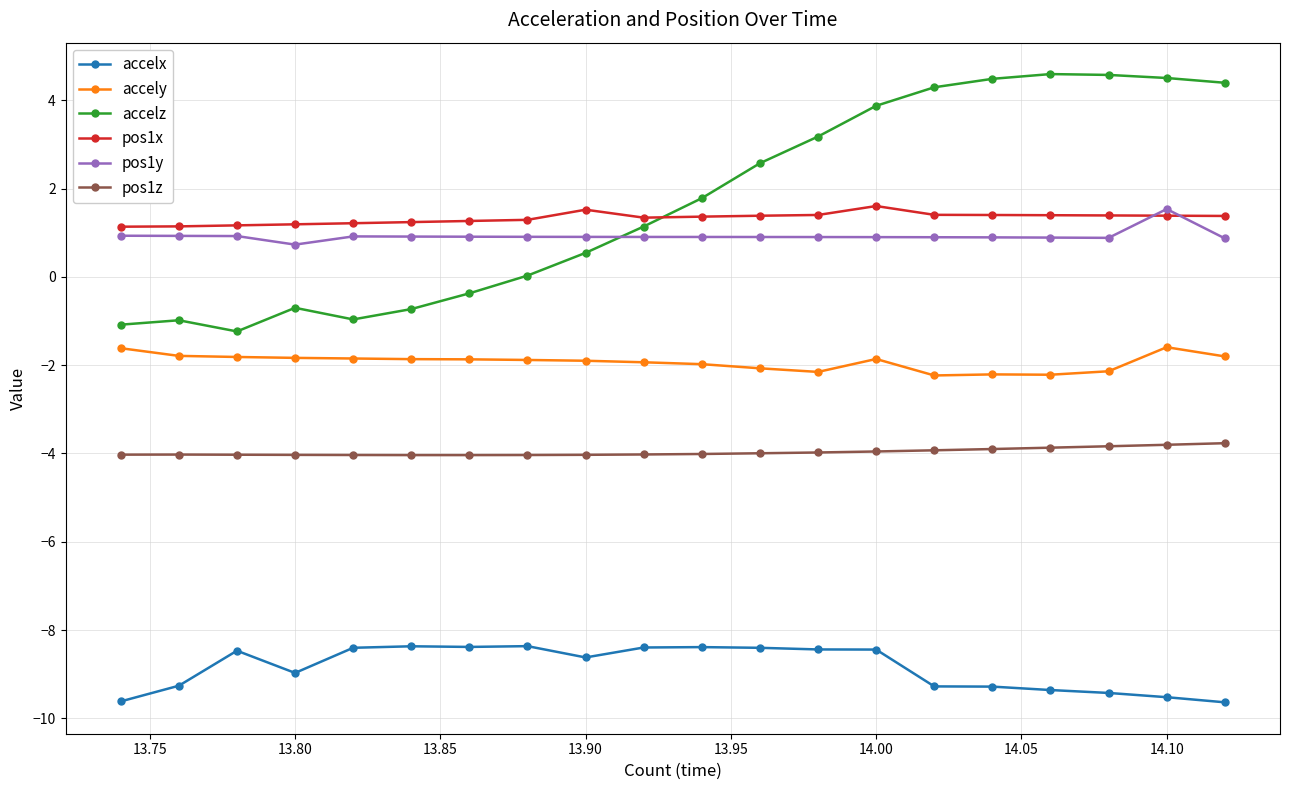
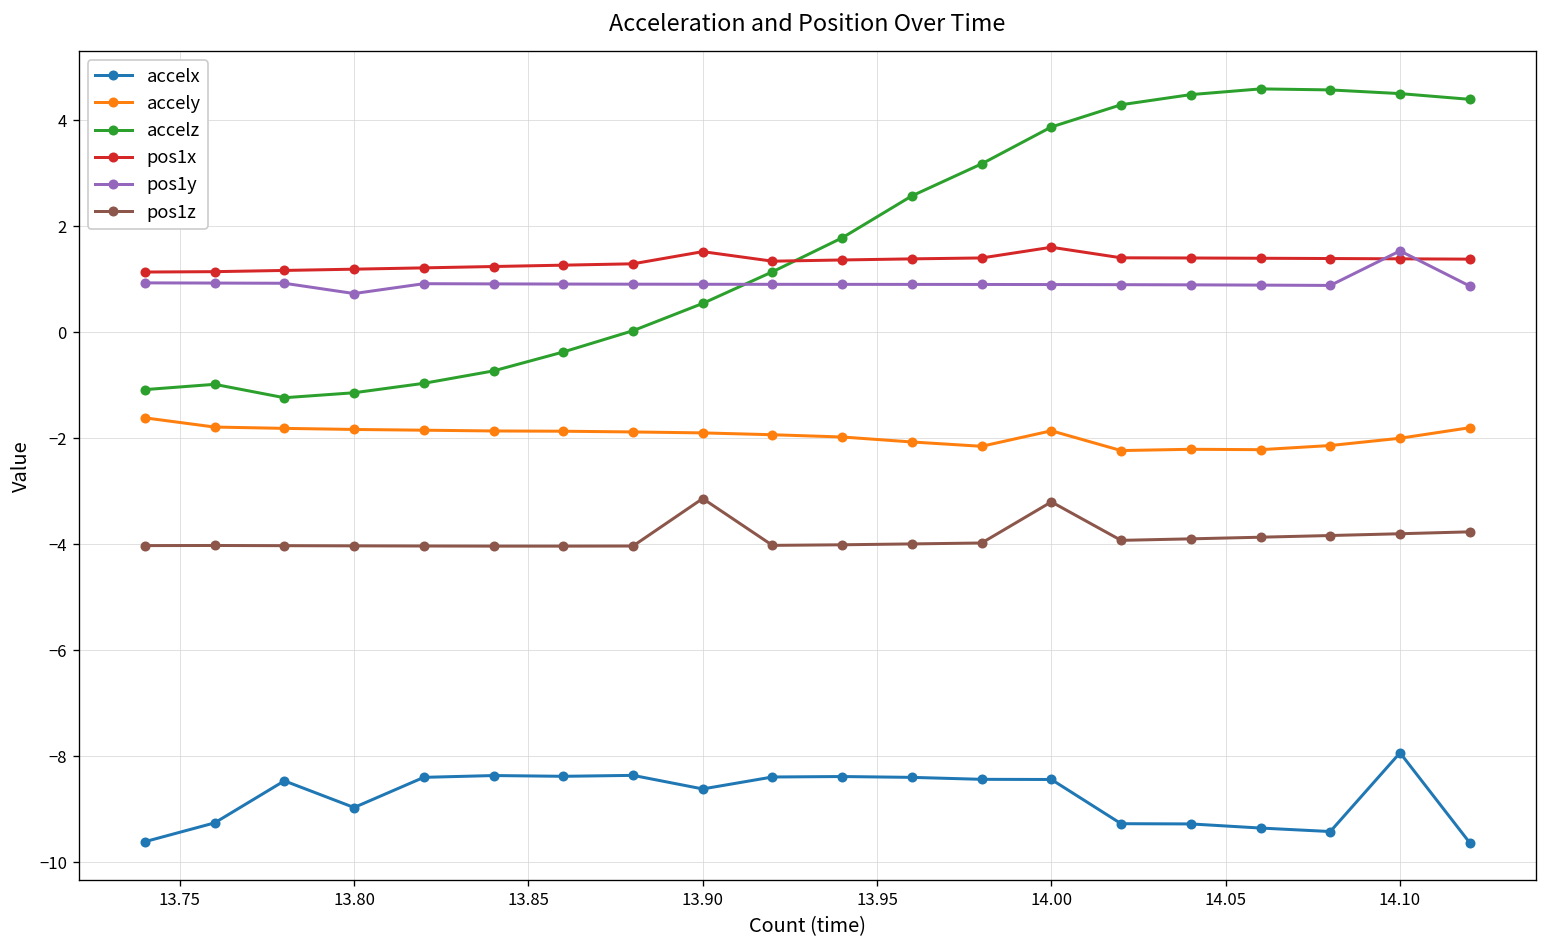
  {
    "accelx": {
      "13.80": -9.0,
      "13.90": -8.6,
      "14.00": -8.4,
-     "14.10": -9.5
+     "14.10": -7.9
    },
    "accely": {
      "13.80": -1.8,
      "13.90": -1.9,
      "14.00": -1.9,
-     "14.10": -1.6
+     "14.10": -2.0
    },
    "accelz": {
-     "13.80": -0.7,
+     "13.80": -1.1,
      "13.90": 0.5,
      "14.00": 3.9,
      "14.10": 4.5
    },
    "pos1x": {
      "13.80": 1.2,
      "13.90": 1.5,
      "14.00": 1.6,
      "14.10": 1.4
    },
    "pos1y": {
      "13.80": 0.7,
      "13.90": 0.9,
      "14.00": 0.9,
      "14.10": 1.5
    },
    "pos1z": {
      "13.80": -4.0,
-     "13.90": -4.0,
-     "14.00": -4.0,
+     "13.90": -3.1,
+     "14.00": -3.2,
      "14.10": -3.8
    }
  }
